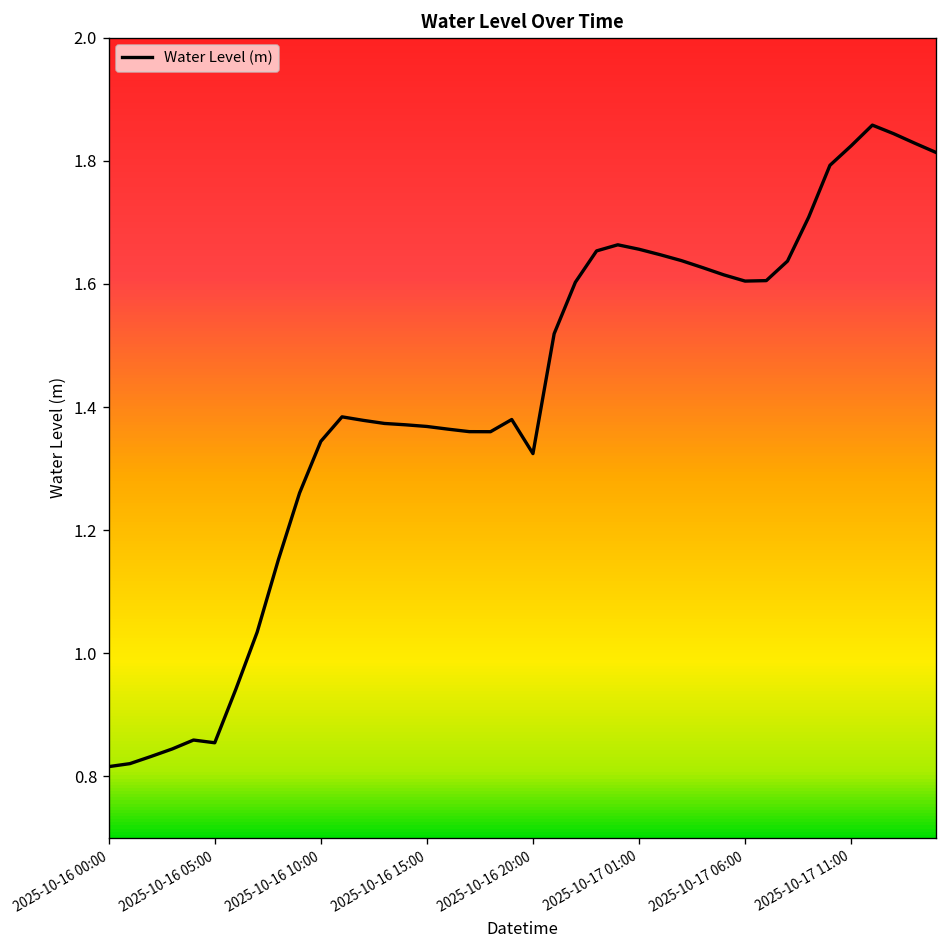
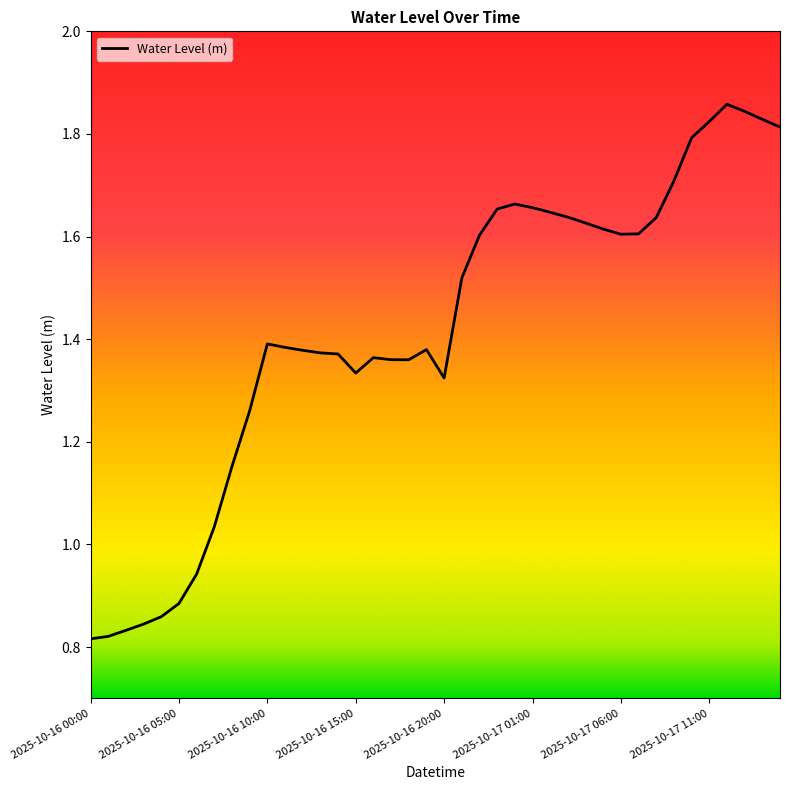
  {
    "2025-10-16 00:00": 0.82,
-   "2025-10-16 05:00": 0.85,
-   "2025-10-16 10:00": 1.34,
-   "2025-10-16 15:00": 1.37,
+   "2025-10-16 05:00": 0.88,
+   "2025-10-16 10:00": 1.39,
+   "2025-10-16 15:00": 1.33,
    "2025-10-16 20:00": 1.32,
    "2025-10-17 01:00": 1.66,
    "2025-10-17 06:00": 1.60,
    "2025-10-17 11:00": 1.82
  }
